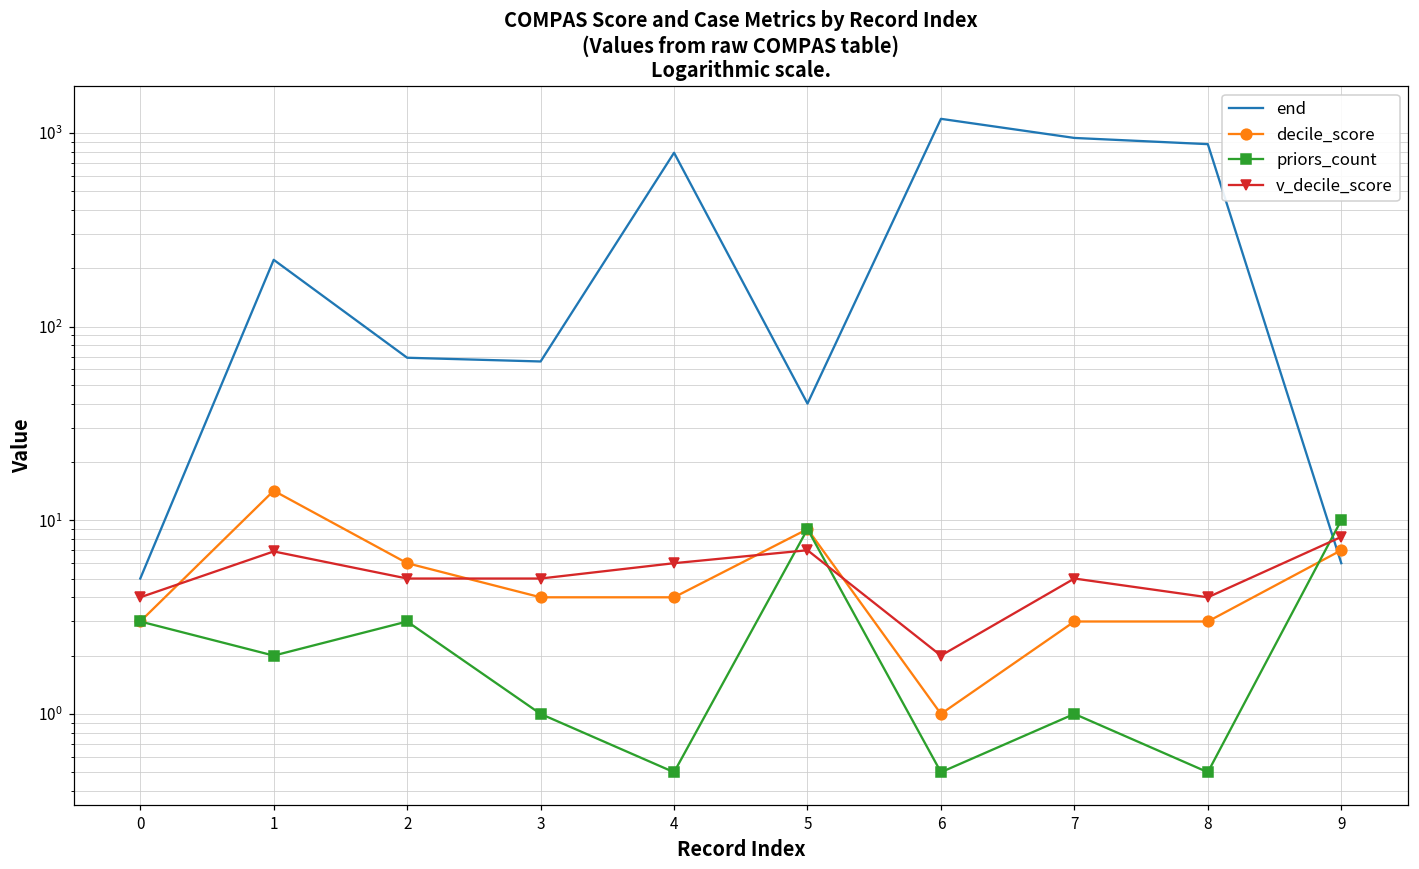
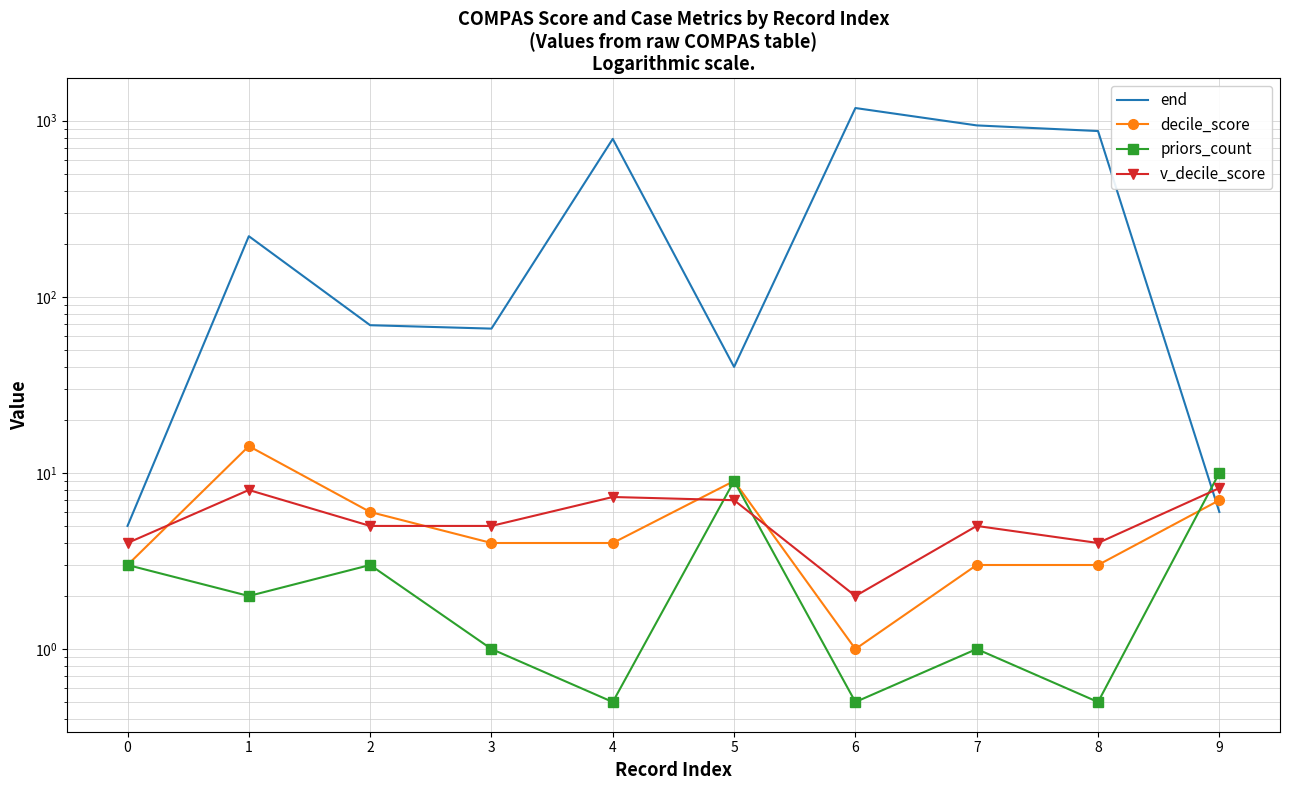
  {
    "end": {
      "0": 5.0,
      "1": 220,
      "2": 69,
      "3": 66,
      "4": 800,
      "5": 40,
      "6": 1200,
      "7": 900,
      "8": 900,
      "9": 6.0
    },
    "decile_score": {
      "1": 14,
      "2": 6.0,
      "3": 4.0,
      "4": 4.0,
      "6": 1.0,
      "7": 3.0,
      "8": 3.0,
      "9": 7.0
    },
    "priors_count": {
      "1": 2.0,
      "2": 3.0,
      "3": 1.0,
      "4": 0.5,
      "6": 0.5,
      "7": 1.0,
      "8": 0.5,
      "9": 10
    },
    "v_decile_score": {
      "0": 4.0,
-     "1": 6.9,
+     "1": 8,
      "2": 5.0,
      "3": 5.0,
-     "4": 6.0,
+     "4": 7.3,
      "5": 7.0,
      "6": 2.0,
      "7": 5.0,
      "8": 4.0,
      "9": 8
    }
  }
